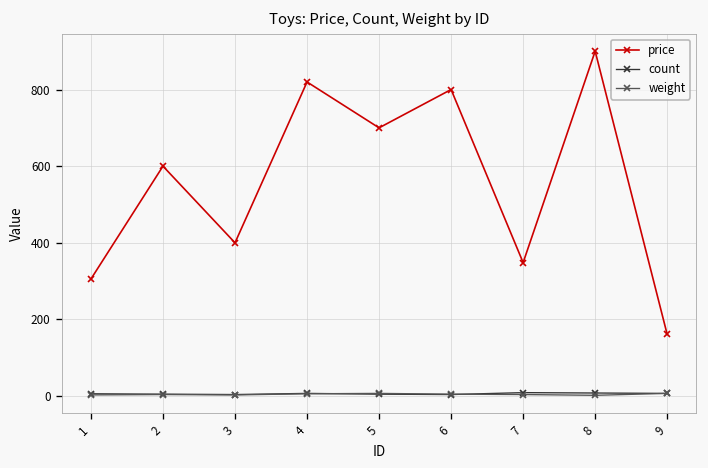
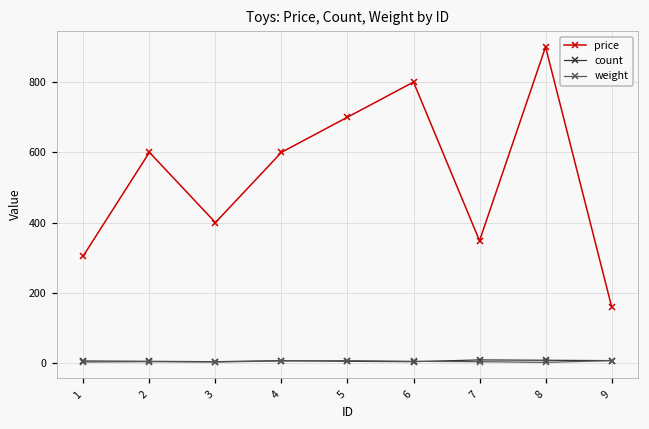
  {
    "price": {
      "1": 310,
      "2": 600,
      "3": 400,
-     "4": 820,
+     "4": 600,
      "5": 700,
      "6": 800,
      "7": 350,
      "8": 900,
      "9": 160
    }
  }
